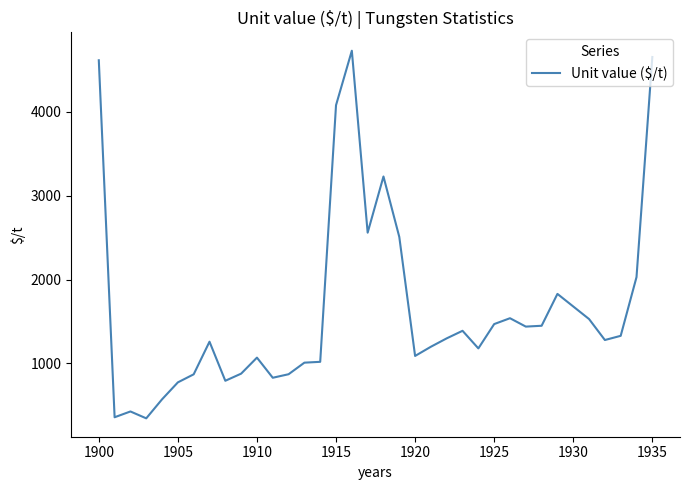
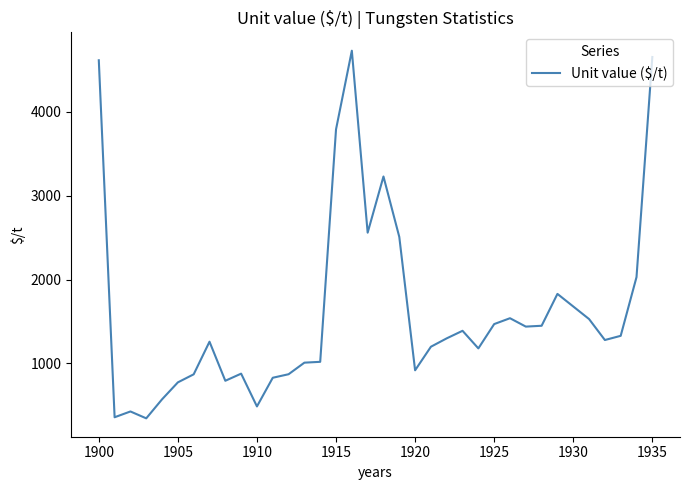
  {
    "1900": 4600,
    "1905": 800,
-   "1910": 1100,
-   "1915": 4100,
-   "1920": 1100,
+   "1910": 500,
+   "1915": 3800,
+   "1920": 900,
    "1925": 1500,
    "1930": 1700
  }
